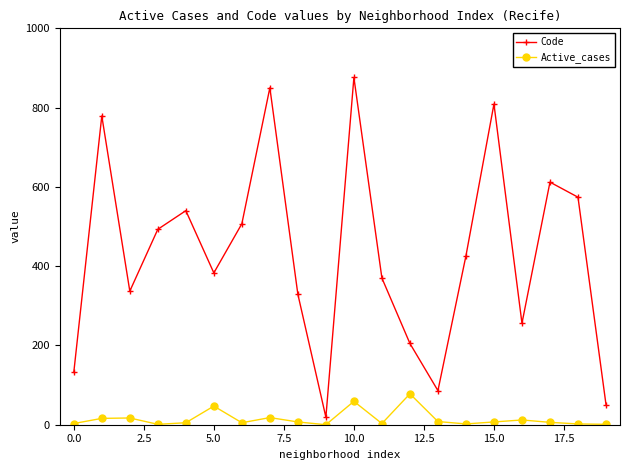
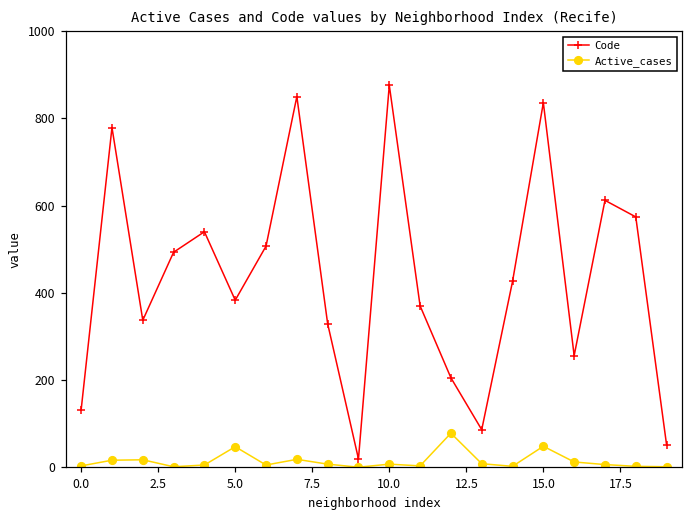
  {
    "Code": {
      "0.0": 130,
      "5.0": 380,
      "10.0": 880,
-     "15.0": 810
+     "15.0": 840
    },
    "Active_cases": {
      "0.0": 0,
      "5.0": 50,
-     "10.0": 60,
-     "15.0": 10
+     "10.0": 10,
+     "15.0": 50
    }
  }
